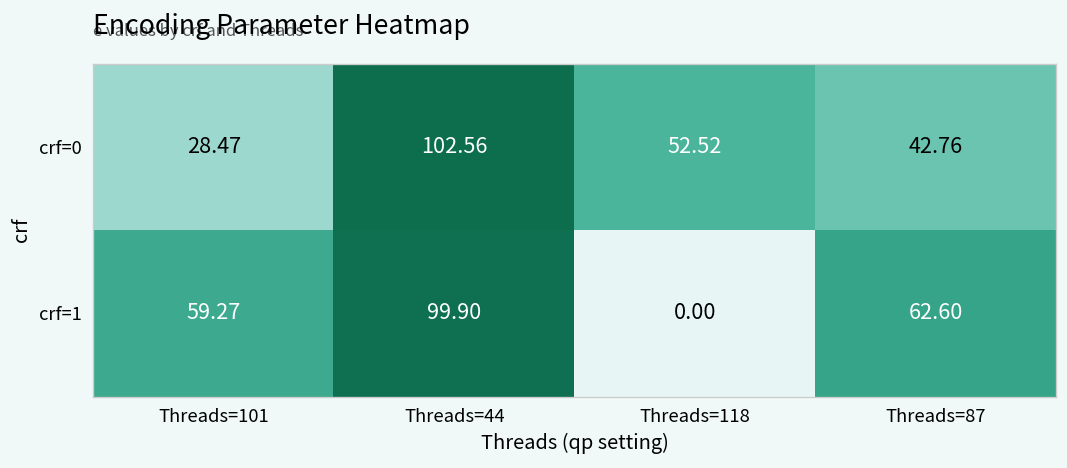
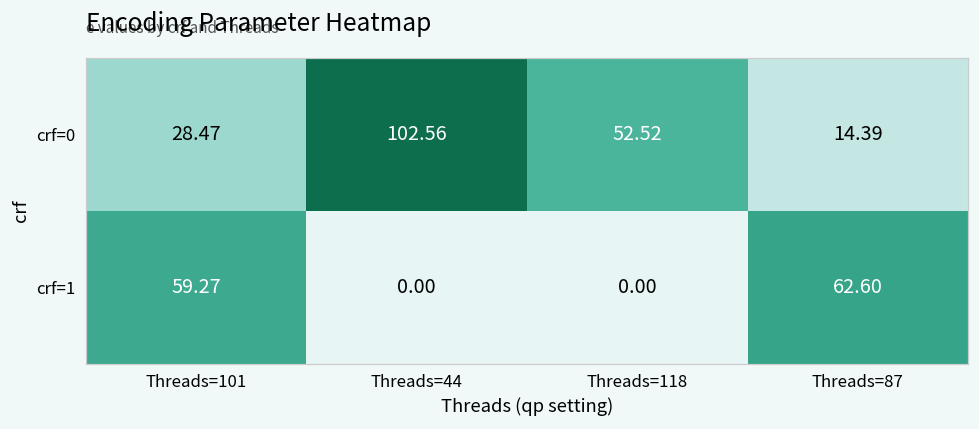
  {
    "crf=0": {
      "Threads=101": 28.47,
      "Threads=44": 102.56,
      "Threads=118": 52.52,
-     "Threads=87": 42.76
+     "Threads=87": 14.39
    },
    "crf=1": {
      "Threads=101": 59.27,
-     "Threads=44": 99.90,
+     "Threads=44": 0.00,
      "Threads=118": 0.00,
      "Threads=87": 62.60
    }
  }
